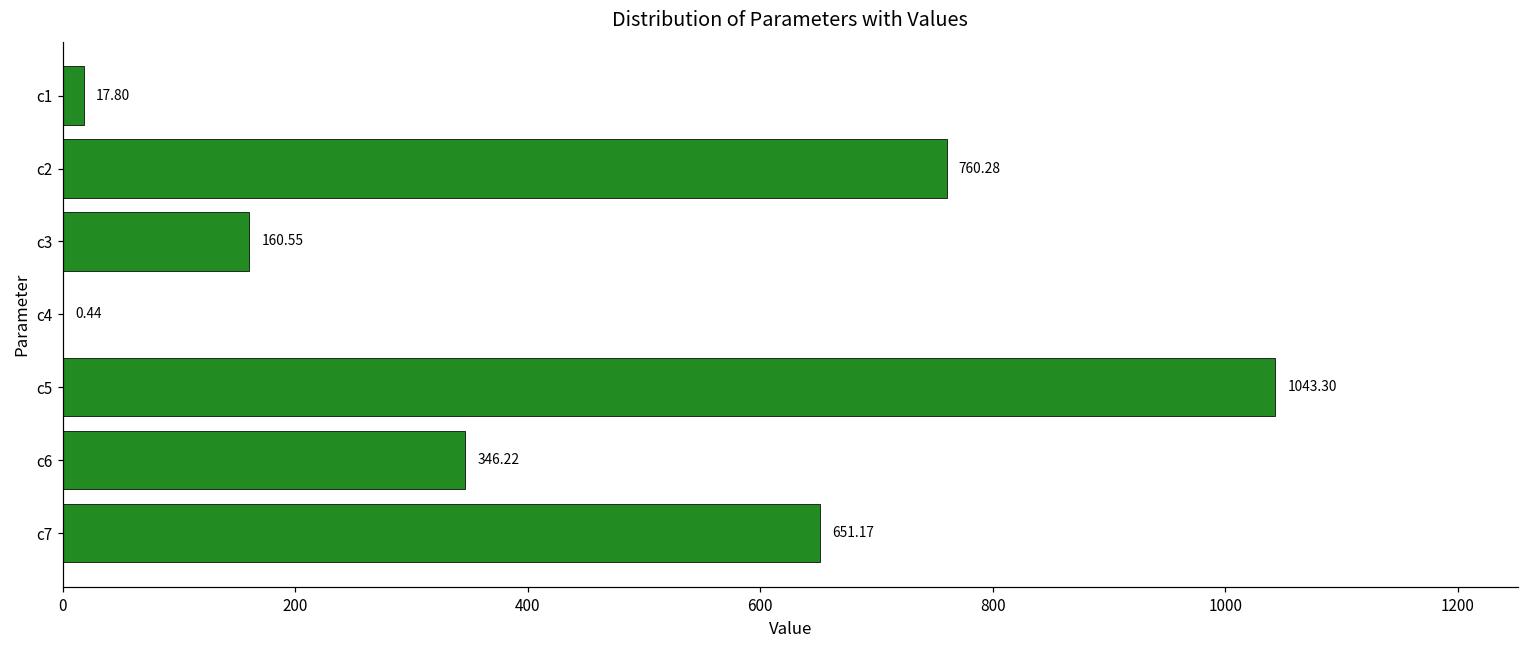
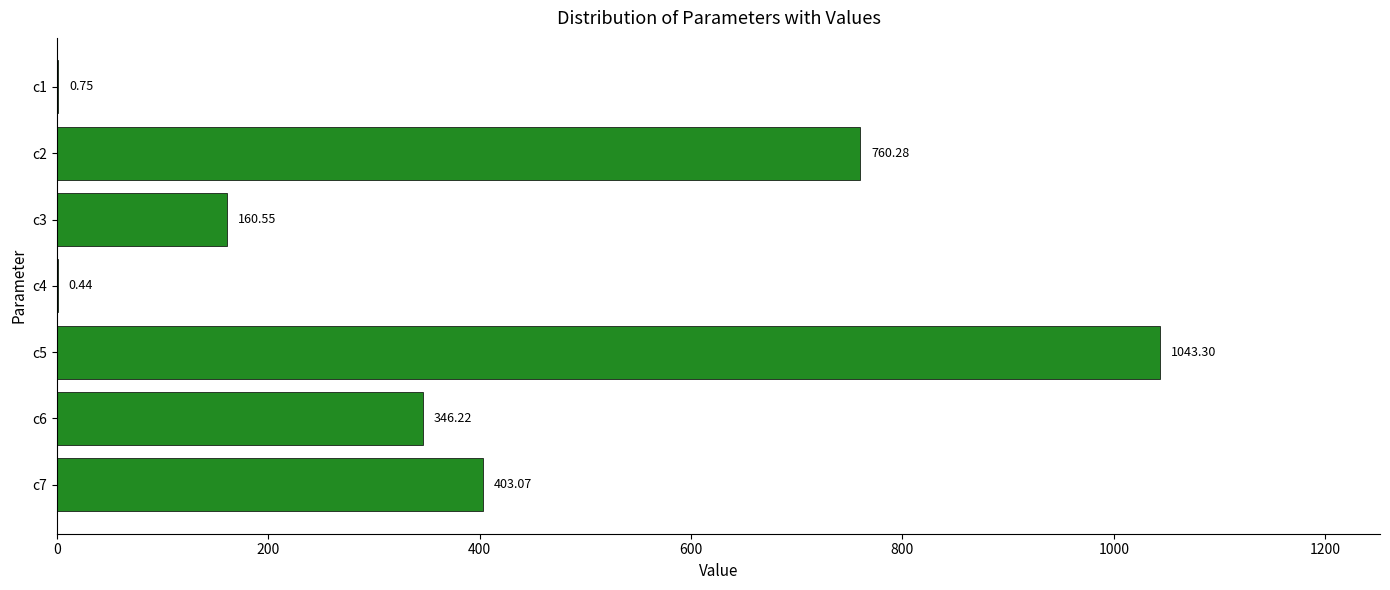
  {
-   "c1": 17.80,
+   "c1": 0.75,
    "c2": 760.28,
    "c3": 160.55,
    "c4": 0.44,
    "c5": 1043.30,
    "c6": 346.22,
-   "c7": 651.17
+   "c7": 403.07
  }
